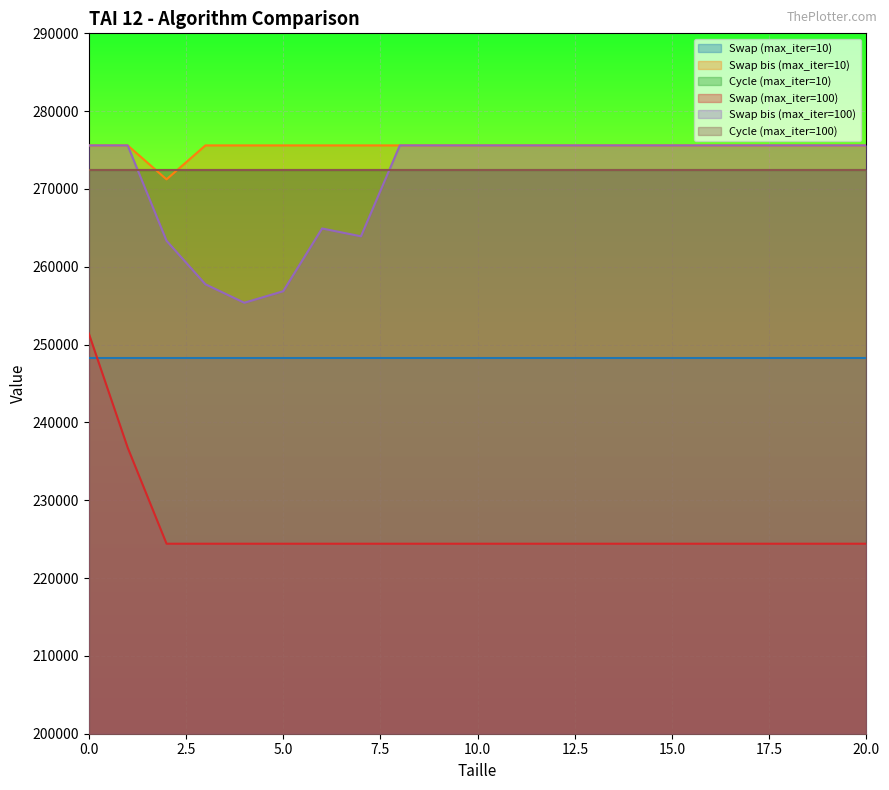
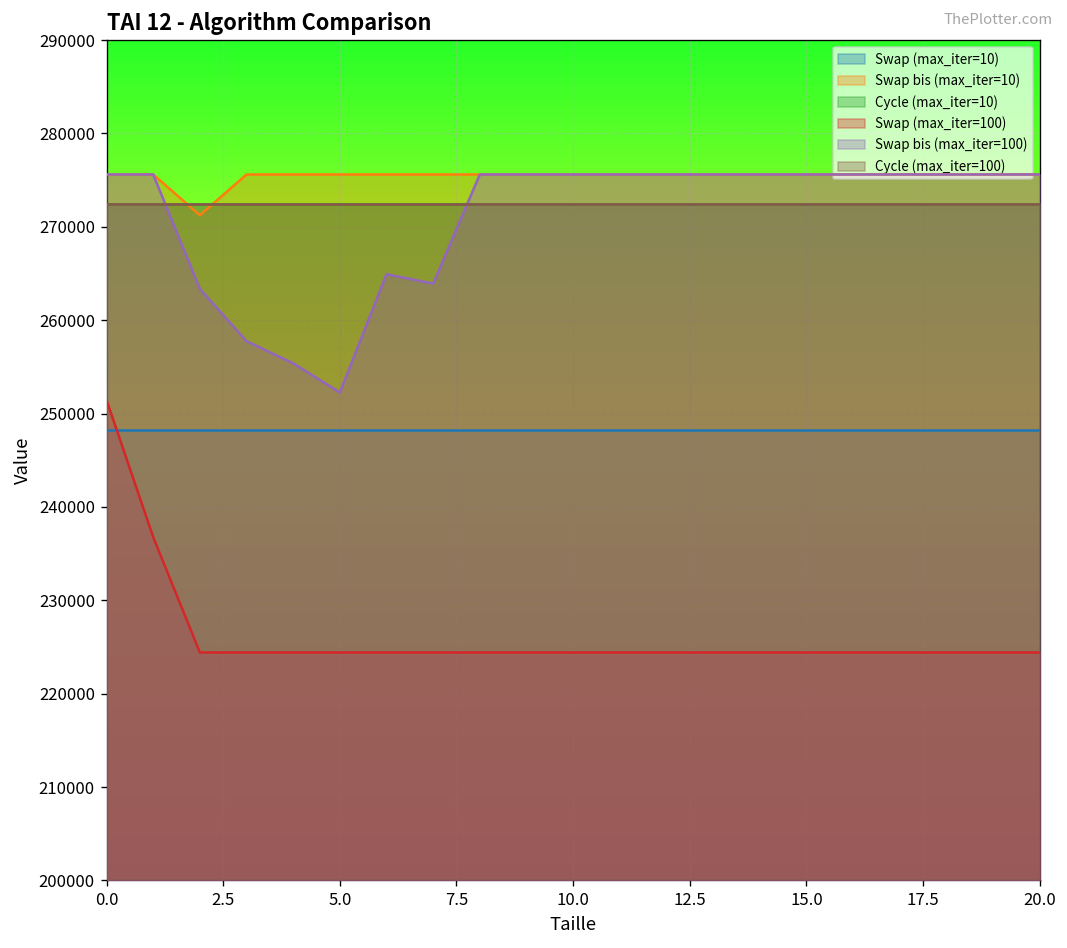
  {
    "Swap (max_iter=10)": {
      "0.0": 248000,
      "5.0": 248000,
      "10.0": 248000,
      "15.0": 248000,
      "20.0": 248000
    },
    "Swap bis (max_iter=100)": {
-     "5.0": 257000
+     "5.0": 252000
    }
  }
